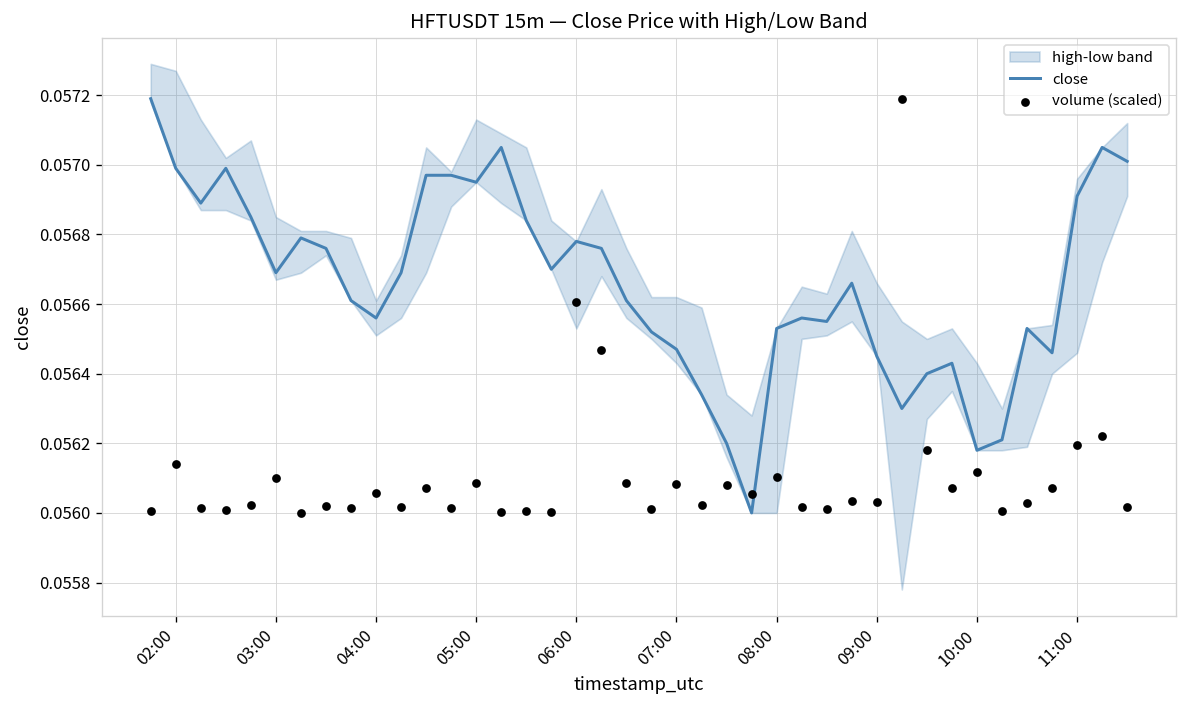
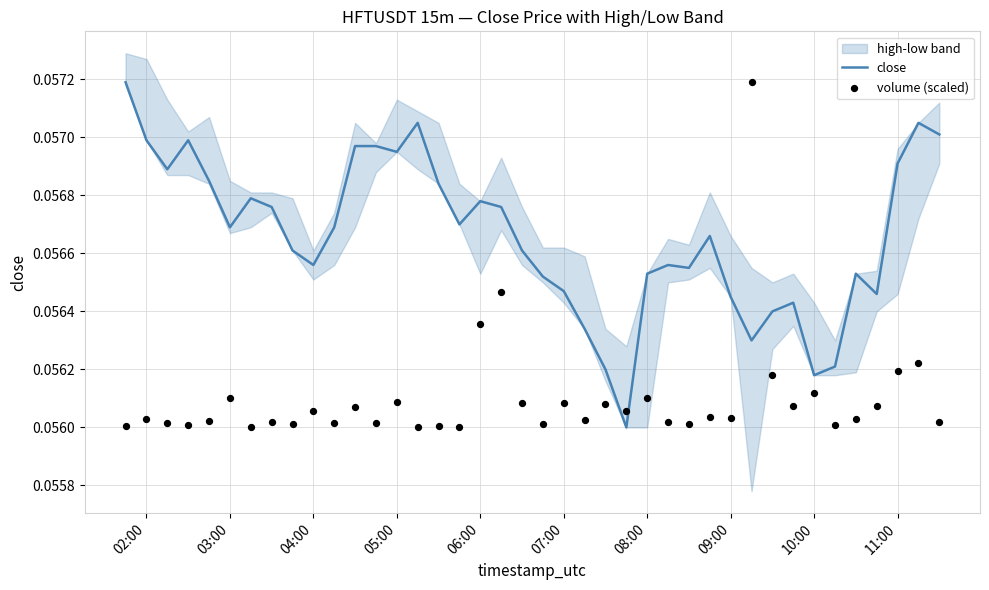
  {
    "volume (scaled)": {
-     "02:00": 0.05614,
-     "06:00": 0.05661
+     "02:00": 0.05603,
+     "06:00": 0.05636
    }
  }
